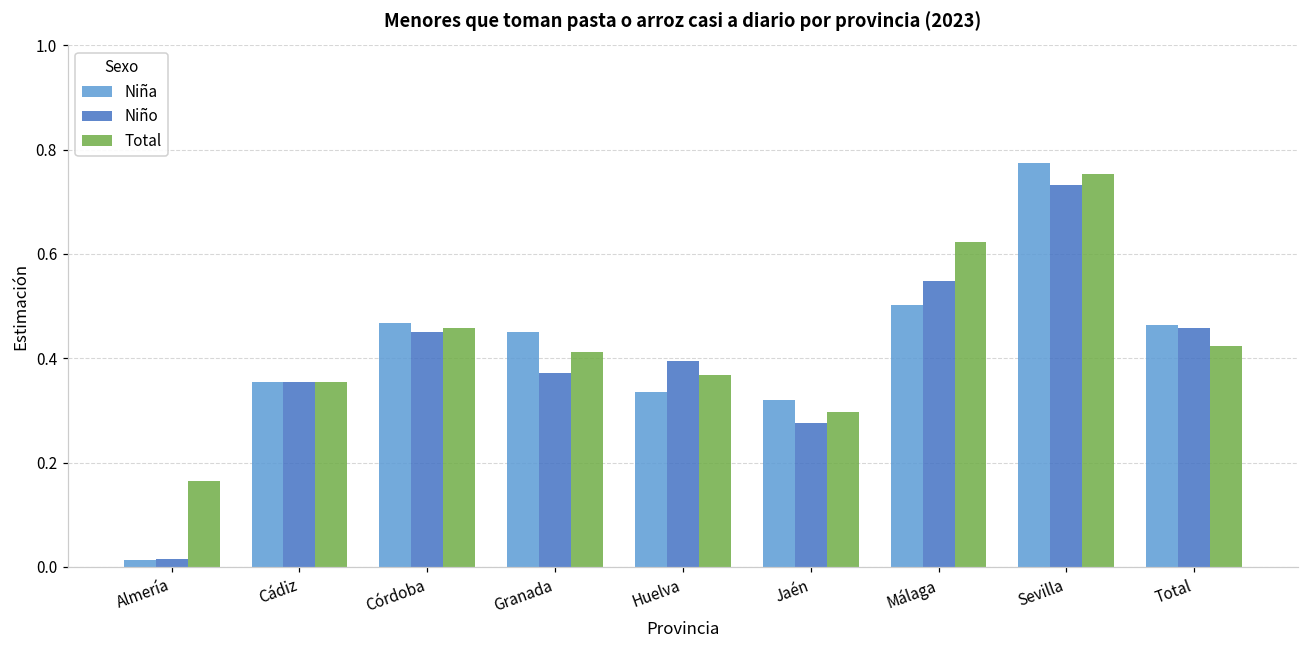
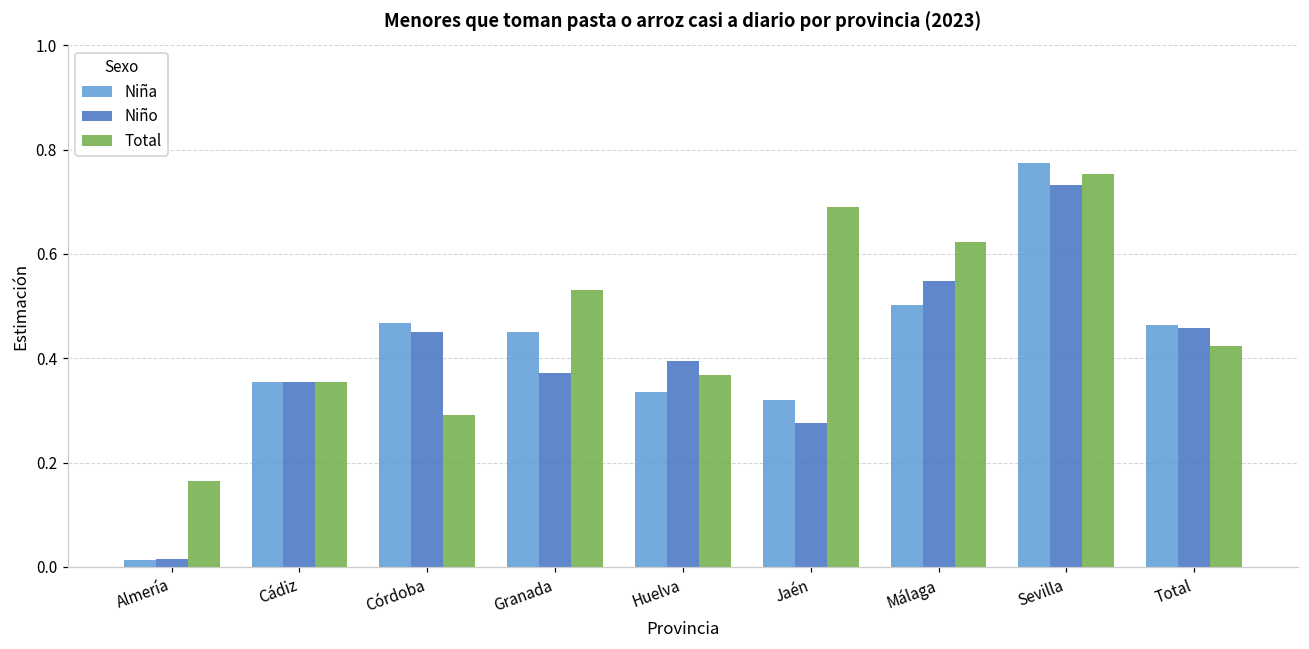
  {
    "Total": {
      "Almería": 0.16,
      "Cádiz": 0.35,
-     "Córdoba": 0.46,
-     "Granada": 0.41,
+     "Córdoba": 0.29,
+     "Granada": 0.53,
      "Huelva": 0.37,
-     "Jaén": 0.30,
+     "Jaén": 0.69,
      "Málaga": 0.62,
      "Sevilla": 0.75,
      "Total": 0.42
    }
  }
